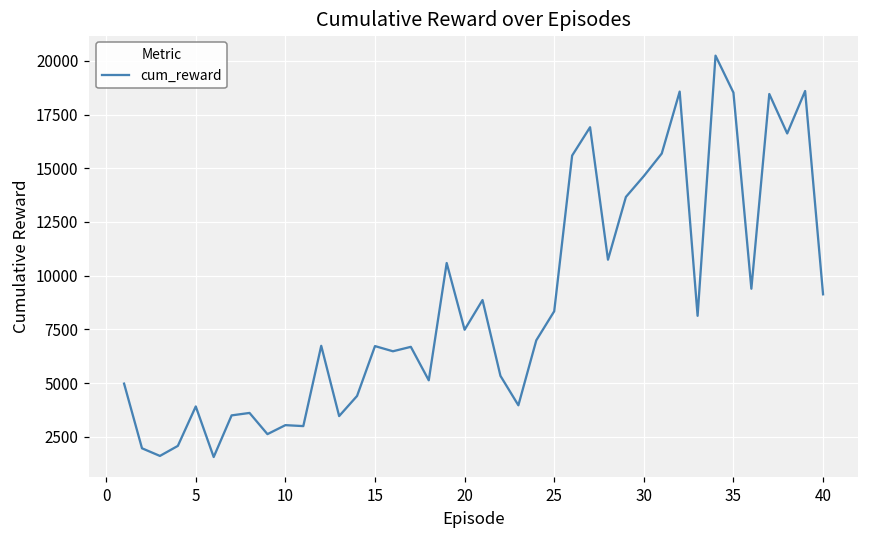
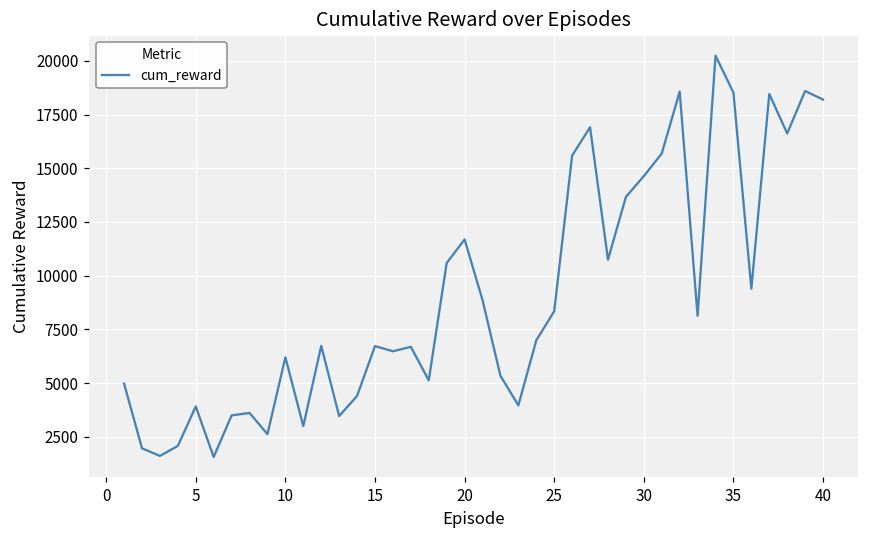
  {
    "5": 3900,
-   "10": 3000,
+   "10": 6200,
    "15": 6700,
-   "20": 7500,
+   "20": 11700,
    "25": 8300,
    "30": 14600,
    "35": 18500,
-   "40": 9100
+   "40": 18200
  }
